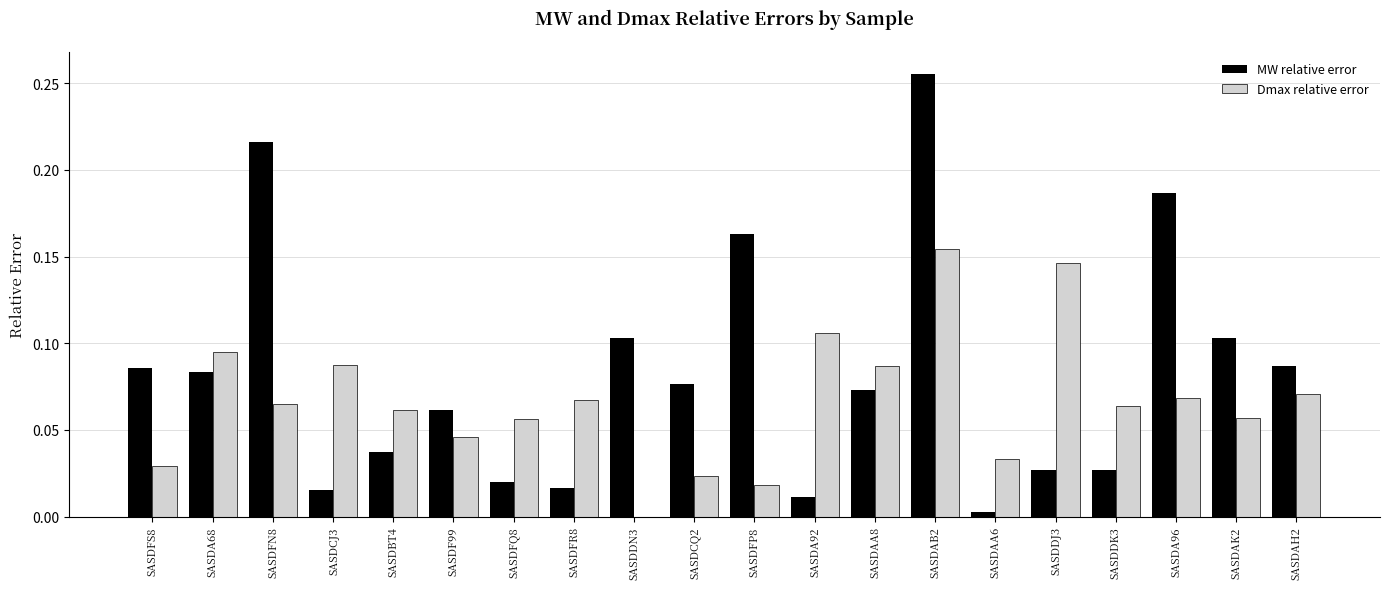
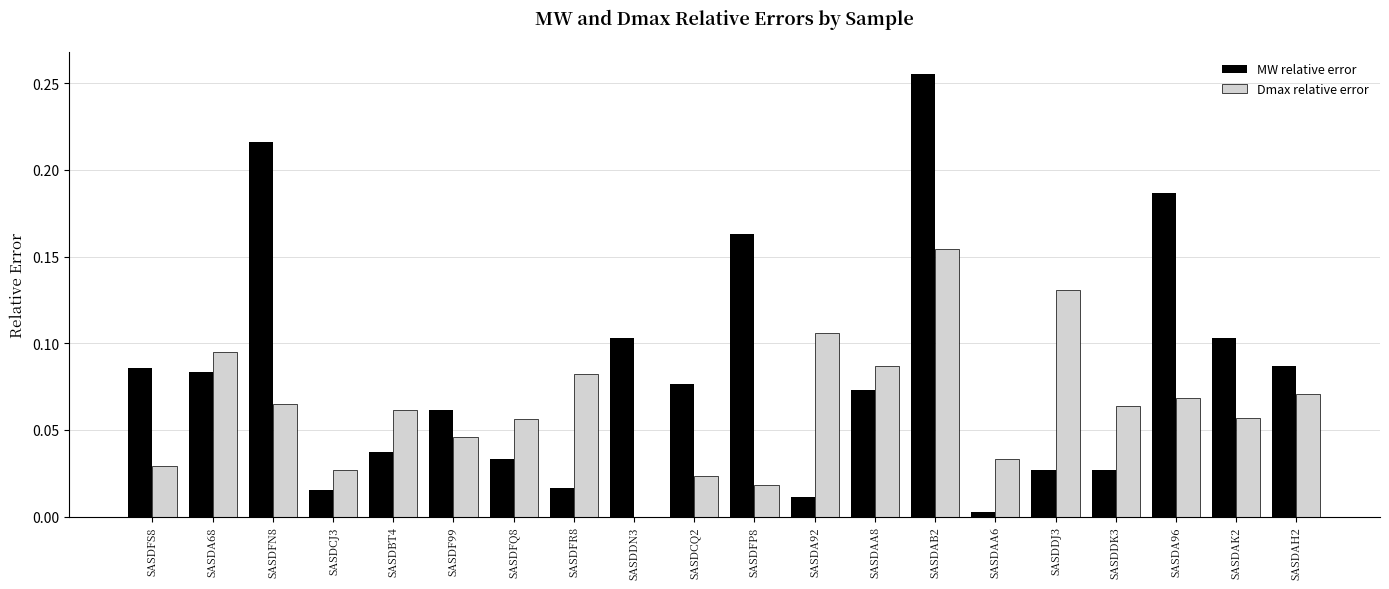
  {
    "MW relative error": {
      "SASDFS8": 0.086,
      "SASDA68": 0.084,
      "SASDFN8": 0.216,
      "SASDCJ3": 0.015,
      "SASDBT4": 0.037,
      "SASDF99": 0.062,
-     "SASDFQ8": 0.020,
+     "SASDFQ8": 0.033,
      "SASDFR8": 0.016,
      "SASDDN3": 0.103,
      "SASDCQ2": 0.076,
      "SASDFP8": 0.163,
      "SASDA92": 0.011,
      "SASDAA8": 0.073,
      "SASDAB2": 0.255,
      "SASDAA6": 0.003,
      "SASDDJ3": 0.027,
      "SASDDK3": 0.027,
      "SASDA96": 0.187,
      "SASDAK2": 0.103,
      "SASDAH2": 0.087
    },
    "Dmax relative error": {
      "SASDFS8": 0.029,
      "SASDA68": 0.095,
      "SASDFN8": 0.065,
-     "SASDCJ3": 0.087,
+     "SASDCJ3": 0.027,
      "SASDBT4": 0.061,
      "SASDF99": 0.046,
      "SASDFQ8": 0.056,
-     "SASDFR8": 0.067,
+     "SASDFR8": 0.082,
      "SASDDN3": 0.000,
      "SASDCQ2": 0.024,
      "SASDFP8": 0.018,
      "SASDA92": 0.106,
      "SASDAA8": 0.087,
      "SASDAB2": 0.154,
      "SASDAA6": 0.033,
-     "SASDDJ3": 0.146,
+     "SASDDJ3": 0.131,
      "SASDDK3": 0.064,
      "SASDA96": 0.068,
      "SASDAK2": 0.057,
      "SASDAH2": 0.071
    }
  }
